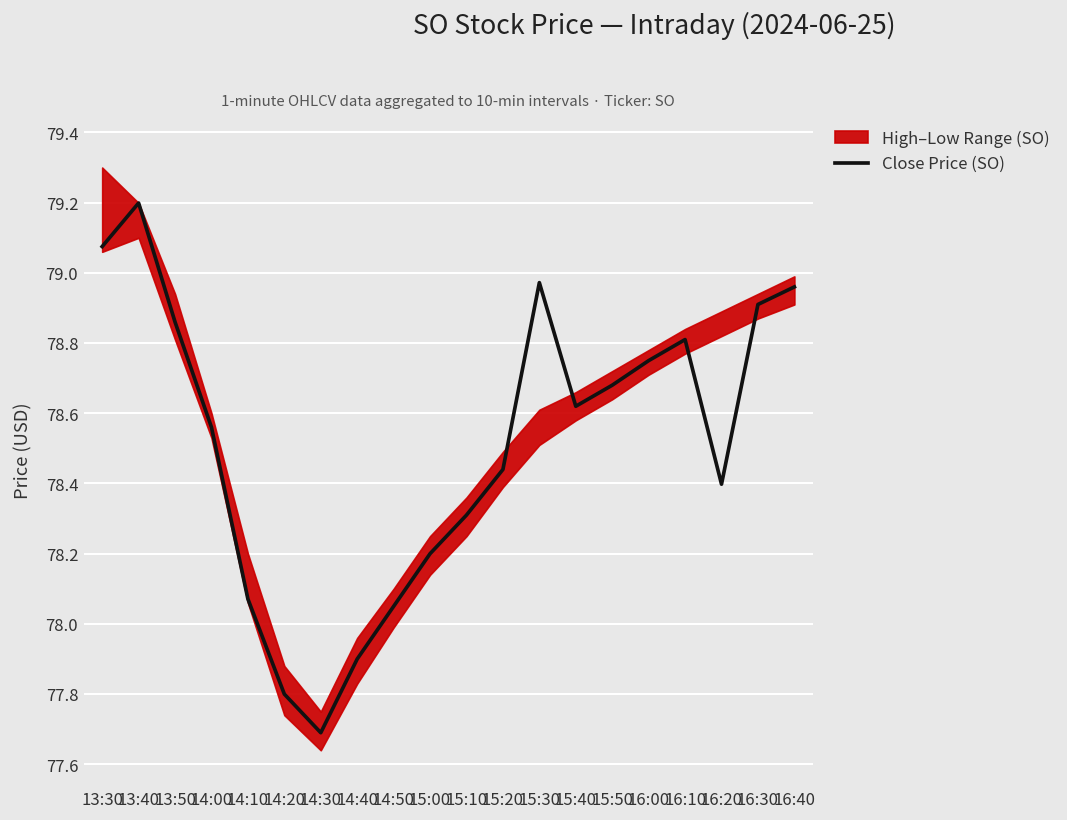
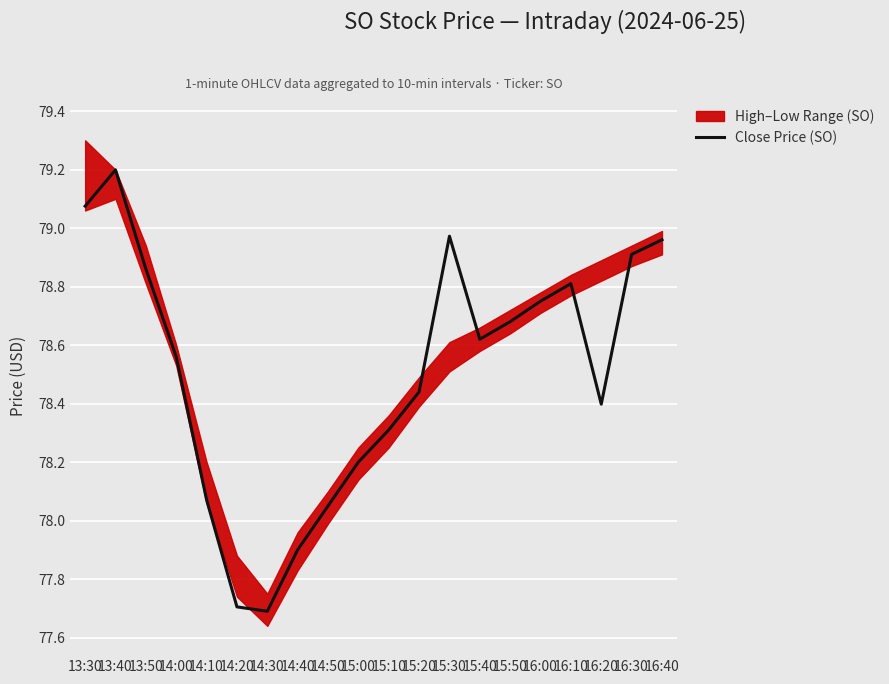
  {
    "Close Price (SO)": {
      "13:30": 79.07,
      "13:50": 78.86,
      "14:00": 78.56,
      "14:10": 78.07,
-     "14:20": 77.80,
+     "14:20": 77.71,
      "14:30": 77.69,
      "14:40": 77.90,
      "14:50": 78.05,
      "15:00": 78.20,
      "15:10": 78.31,
      "15:20": 78.44,
      "15:30": 78.97,
      "15:40": 78.62,
      "15:50": 78.68,
      "16:00": 78.75,
      "16:10": 78.81,
      "16:20": 78.40,
      "16:30": 78.91,
      "16:40": 78.96
    }
  }
